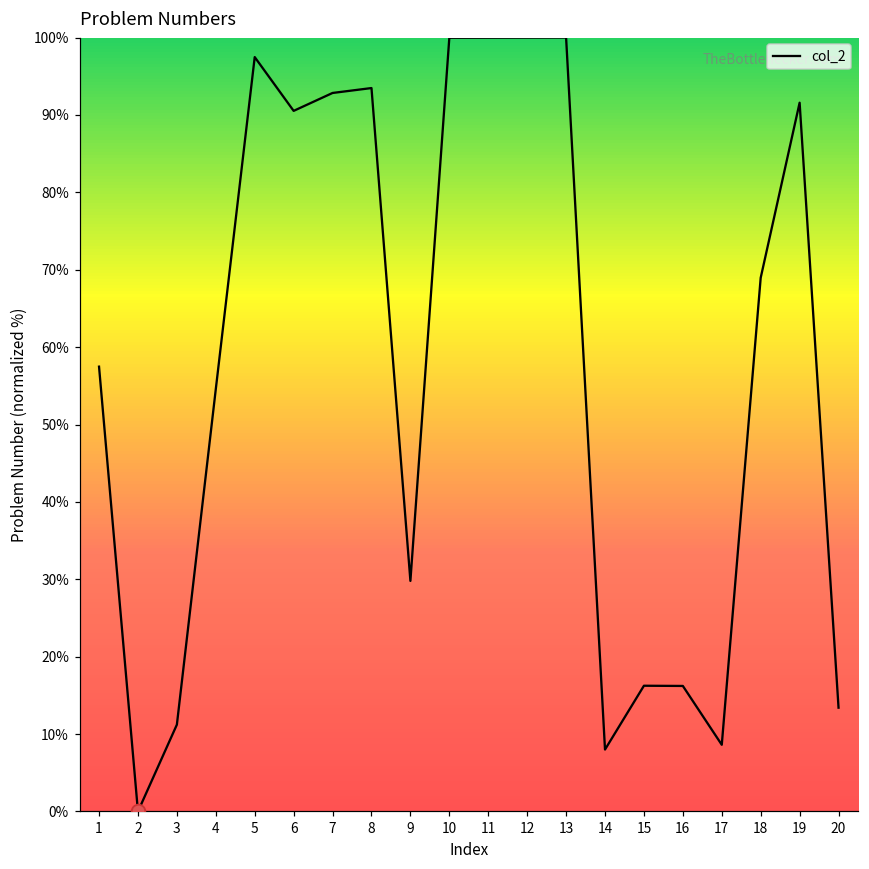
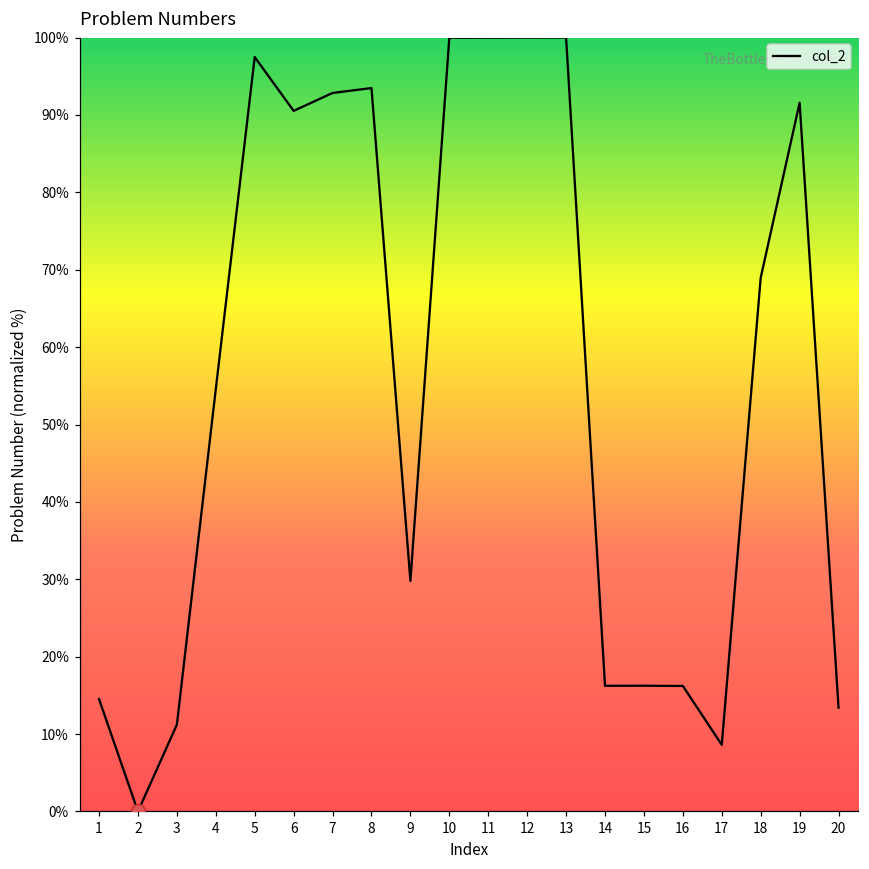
  {
    "col_2": {
-     "1": "57%",
+     "1": "15%",
      "3": "11%",
      "4": "55%",
      "5": "97%",
      "6": "91%",
      "7": "93%",
      "8": "93%",
      "9": "30%",
      "10": "100%",
      "11": "100%",
      "12": "100%",
      "13": "100%",
-     "14": "8%",
+     "14": "16%",
      "15": "16%",
      "16": "16%",
      "17": "9%",
      "18": "69%",
      "19": "92%",
      "20": "13%"
    }
  }
